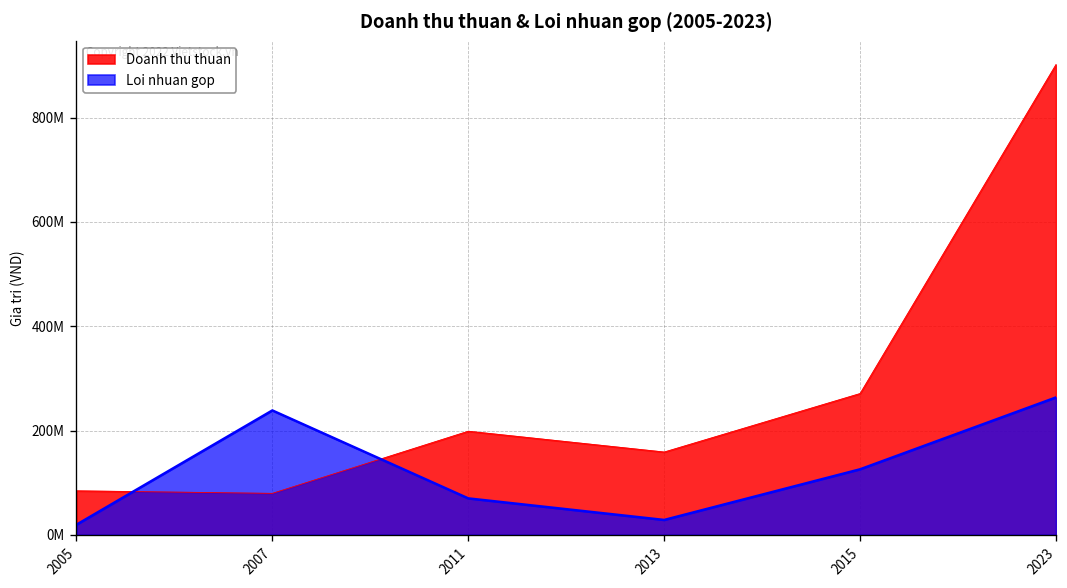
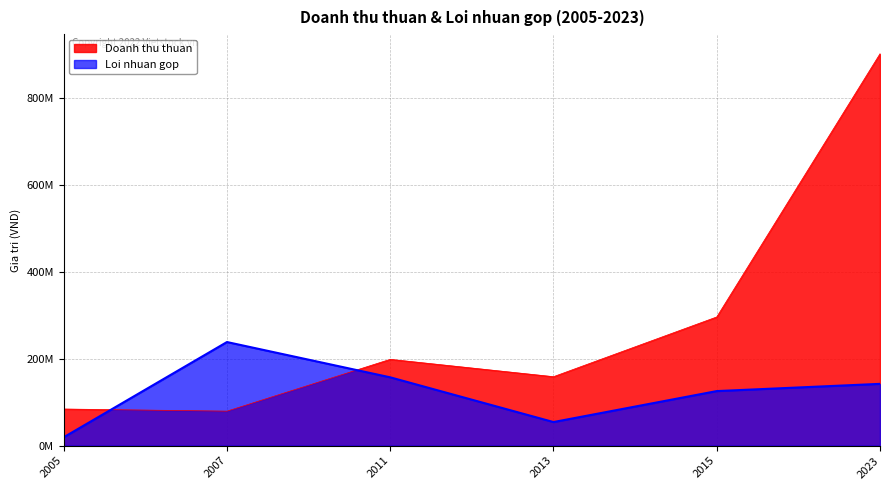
  {
    "Doanh thu thuan": {
      "2005": 80000000,
      "2007": 80000000,
      "2011": 200000000,
      "2013": 160000000,
-     "2015": 270000000,
+     "2015": 300000000,
      "2023": 900000000
    },
    "Loi nhuan gop": {
      "2005": 20000000,
      "2007": 240000000,
-     "2011": 70000000,
-     "2013": 30000000,
+     "2011": 160000000,
+     "2013": 50000000,
      "2015": 130000000,
-     "2023": 260000000
+     "2023": 140000000
    }
  }
